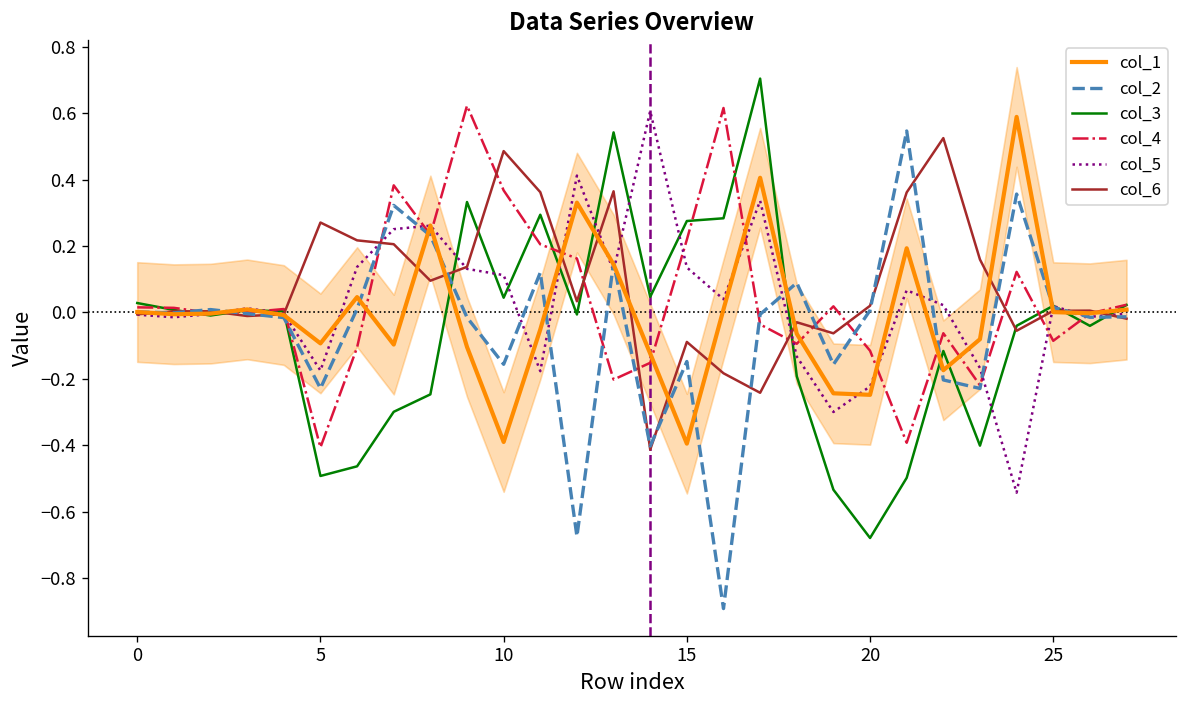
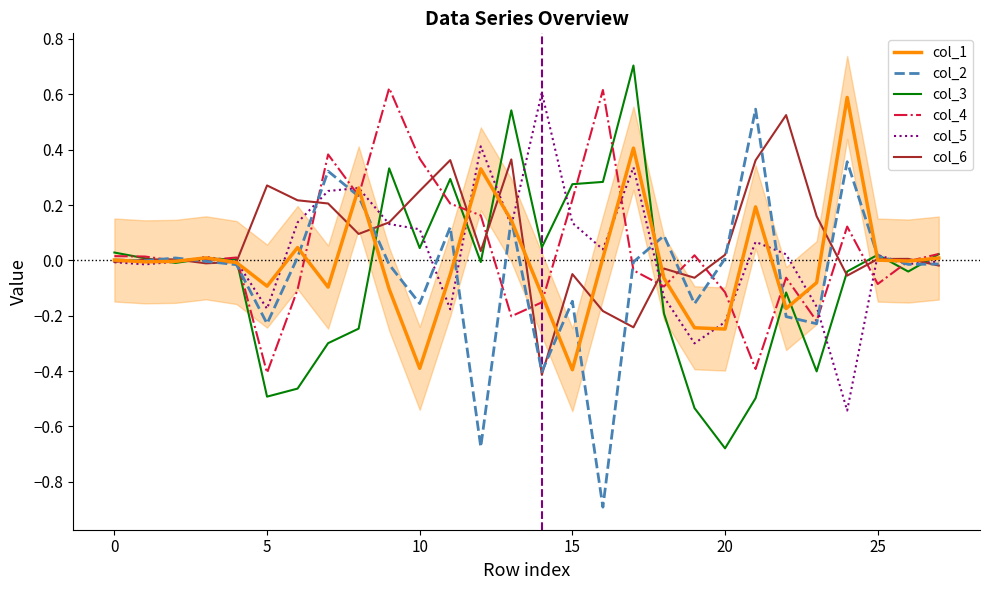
  {
    "col_2": {
      "5": -0.23,
      "10": -0.16,
      "15": -0.15,
      "20": 0.01
    },
    "col_3": {
      "0": 0.03,
      "5": -0.49,
      "10": 0.04,
      "15": 0.28,
      "20": -0.68
    },
    "col_4": {
      "0": 0.02,
      "5": -0.41,
      "10": 0.37,
      "15": 0.22,
      "20": -0.12,
      "25": -0.09
    },
    "col_5": {
      "5": -0.17,
      "10": 0.11,
      "15": 0.14,
      "20": -0.22
    },
    "col_6": {
      "5": 0.27,
-     "10": 0.49,
-     "15": -0.09,
+     "10": 0.25,
+     "15": -0.05,
      "20": 0.02
    }
  }
